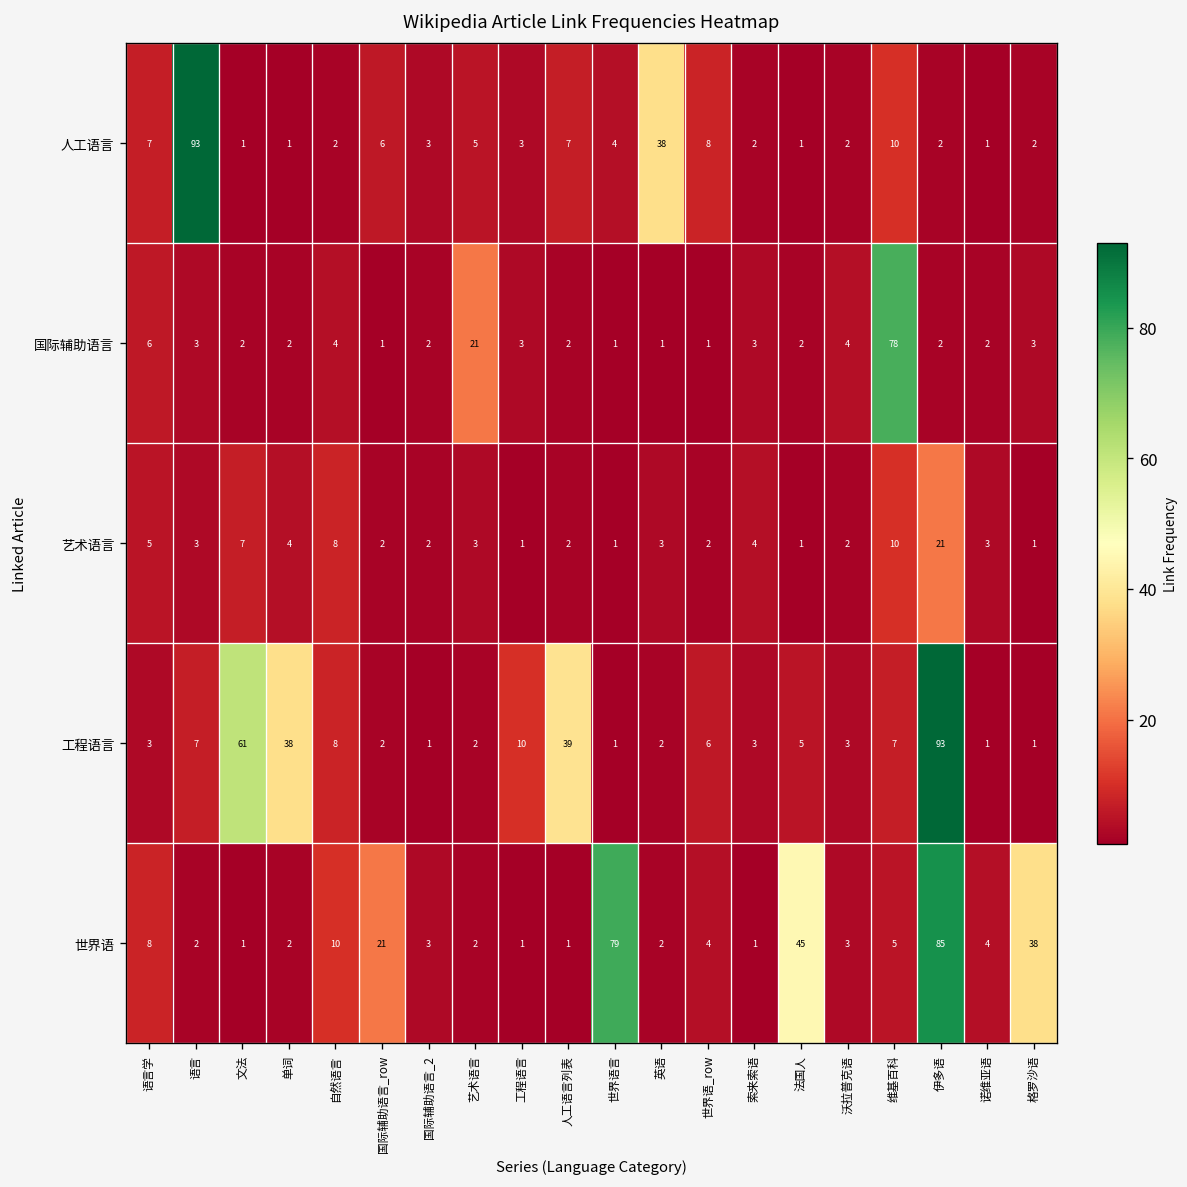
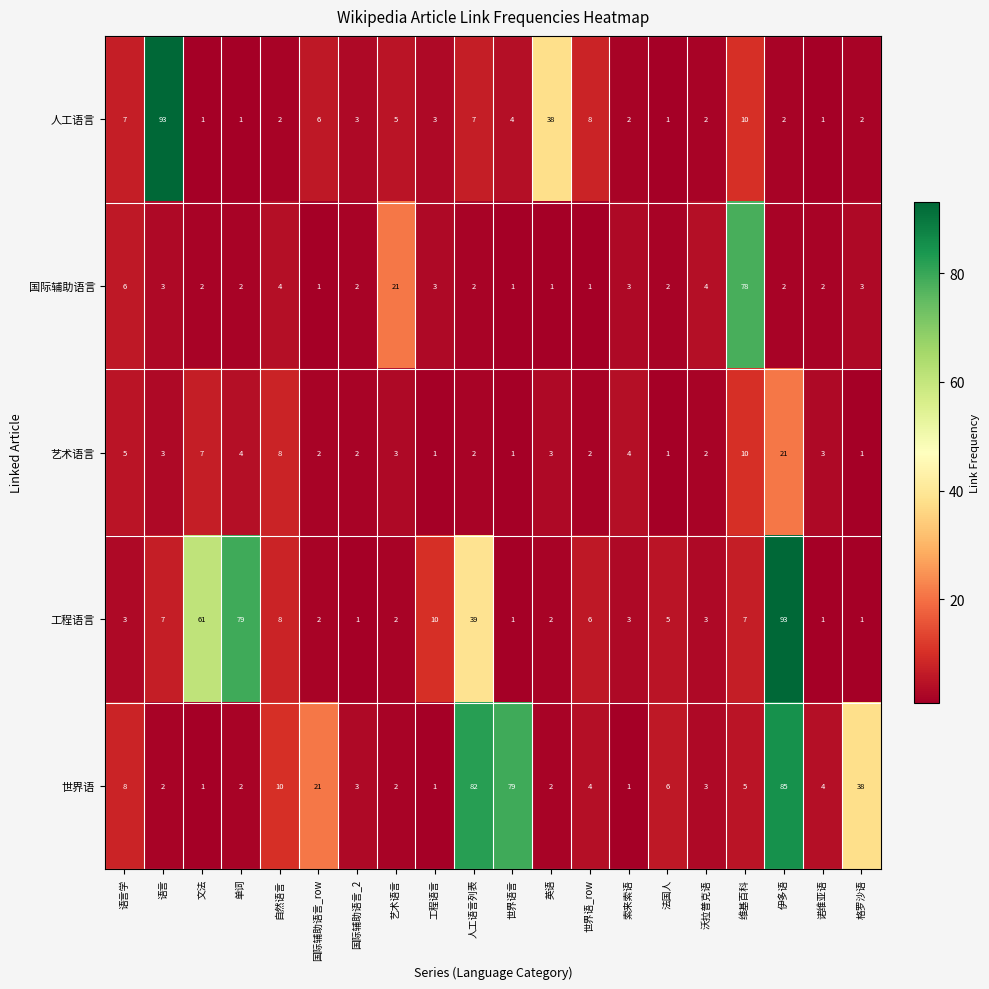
  {
    "人工语言": {
      "语言学": 7,
      "语言": 93,
      "文法": 1,
      "单词": 1,
      "自然语言": 2,
      "国际辅助语言_row": 6,
      "国际辅助语言_2": 3,
      "艺术语言": 5,
      "工程语言": 3,
      "人工语言列表": 7,
      "世界语言": 4,
      "英语": 38,
      "世界语_row": 8,
      "索来索语": 2,
      "法国人": 1,
      "沃拉普克语": 2,
      "维基百科": 10,
      "伊多语": 2,
      "诺维亚语": 1,
      "格罗沙语": 2
    },
    "国际辅助语言": {
      "语言学": 6,
      "语言": 3,
      "文法": 2,
      "单词": 2,
      "自然语言": 4,
      "国际辅助语言_row": 1,
      "国际辅助语言_2": 2,
      "艺术语言": 21,
      "工程语言": 3,
      "人工语言列表": 2,
      "世界语言": 1,
      "英语": 1,
      "世界语_row": 1,
      "索来索语": 3,
      "法国人": 2,
      "沃拉普克语": 4,
      "维基百科": 78,
      "伊多语": 2,
      "诺维亚语": 2,
      "格罗沙语": 3
    },
    "艺术语言": {
      "语言学": 5,
      "语言": 3,
      "文法": 7,
      "单词": 4,
      "自然语言": 8,
      "国际辅助语言_row": 2,
      "国际辅助语言_2": 2,
      "艺术语言": 3,
      "工程语言": 1,
      "人工语言列表": 2,
      "世界语言": 1,
      "英语": 3,
      "世界语_row": 2,
      "索来索语": 4,
      "法国人": 1,
      "沃拉普克语": 2,
      "维基百科": 10,
      "伊多语": 21,
      "诺维亚语": 3,
      "格罗沙语": 1
    },
    "工程语言": {
      "语言学": 3,
      "语言": 7,
      "文法": 61,
-     "单词": 38,
+     "单词": 79,
      "自然语言": 8,
      "国际辅助语言_row": 2,
      "国际辅助语言_2": 1,
      "艺术语言": 2,
      "工程语言": 10,
      "人工语言列表": 39,
      "世界语言": 1,
      "英语": 2,
      "世界语_row": 6,
      "索来索语": 3,
      "法国人": 5,
      "沃拉普克语": 3,
      "维基百科": 7,
      "伊多语": 93,
      "诺维亚语": 1,
      "格罗沙语": 1
    },
    "世界语": {
      "语言学": 8,
      "语言": 2,
      "文法": 1,
      "单词": 2,
      "自然语言": 10,
      "国际辅助语言_row": 21,
      "国际辅助语言_2": 3,
      "艺术语言": 2,
      "工程语言": 1,
-     "人工语言列表": 1,
+     "人工语言列表": 82,
      "世界语言": 79,
      "英语": 2,
      "世界语_row": 4,
      "索来索语": 1,
-     "法国人": 45,
+     "法国人": 6,
      "沃拉普克语": 3,
      "维基百科": 5,
      "伊多语": 85,
      "诺维亚语": 4,
      "格罗沙语": 38
    }
  }
